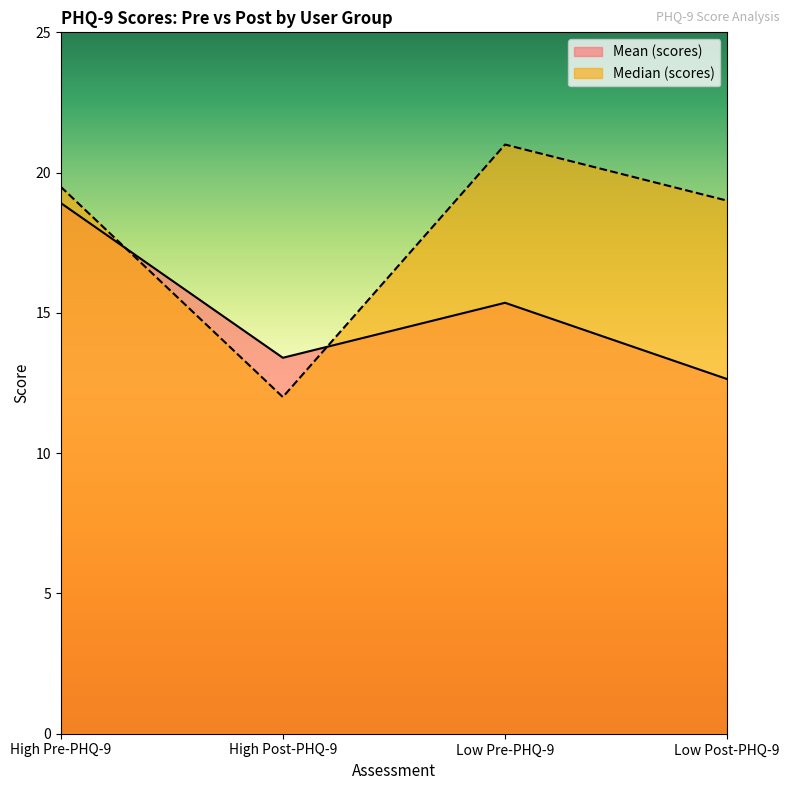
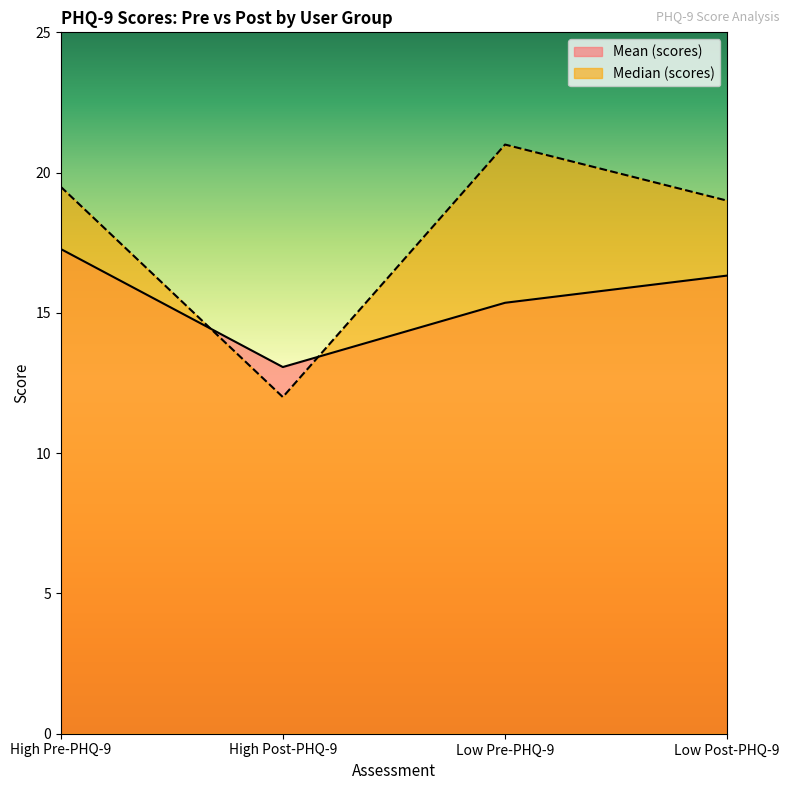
  {
    "Mean (scores)": {
-     "High Pre-PHQ-9": 18.9,
-     "High Post-PHQ-9": 13.4,
+     "High Pre-PHQ-9": 17.3,
+     "High Post-PHQ-9": 13.1,
      "Low Pre-PHQ-9": 15.4,
-     "Low Post-PHQ-9": 12.6
+     "Low Post-PHQ-9": 16.3
    },
    "Median (scores)": {
      "High Pre-PHQ-9": 19.5,
      "High Post-PHQ-9": 12.0,
      "Low Pre-PHQ-9": 21.0,
      "Low Post-PHQ-9": 19.0
    }
  }
